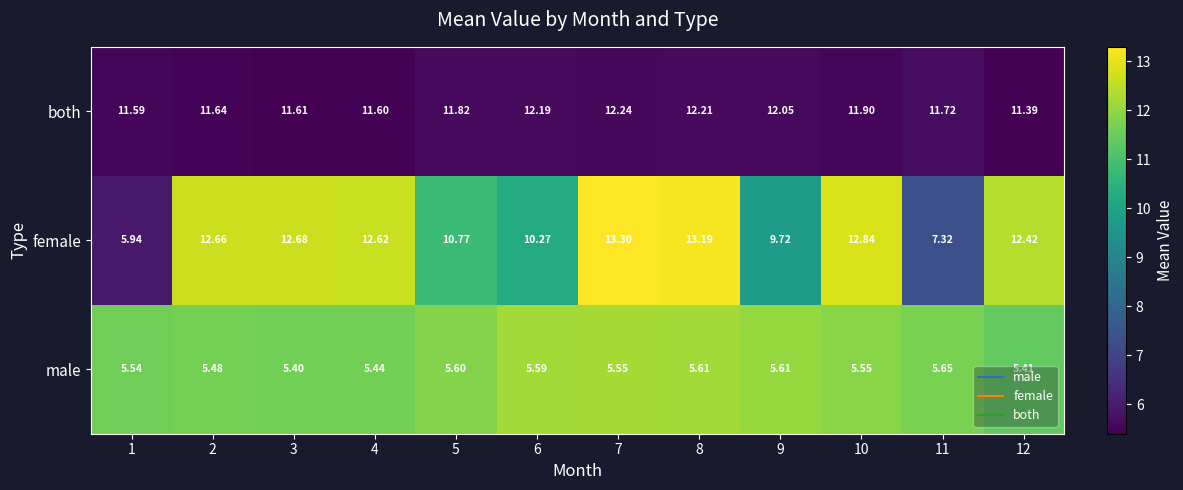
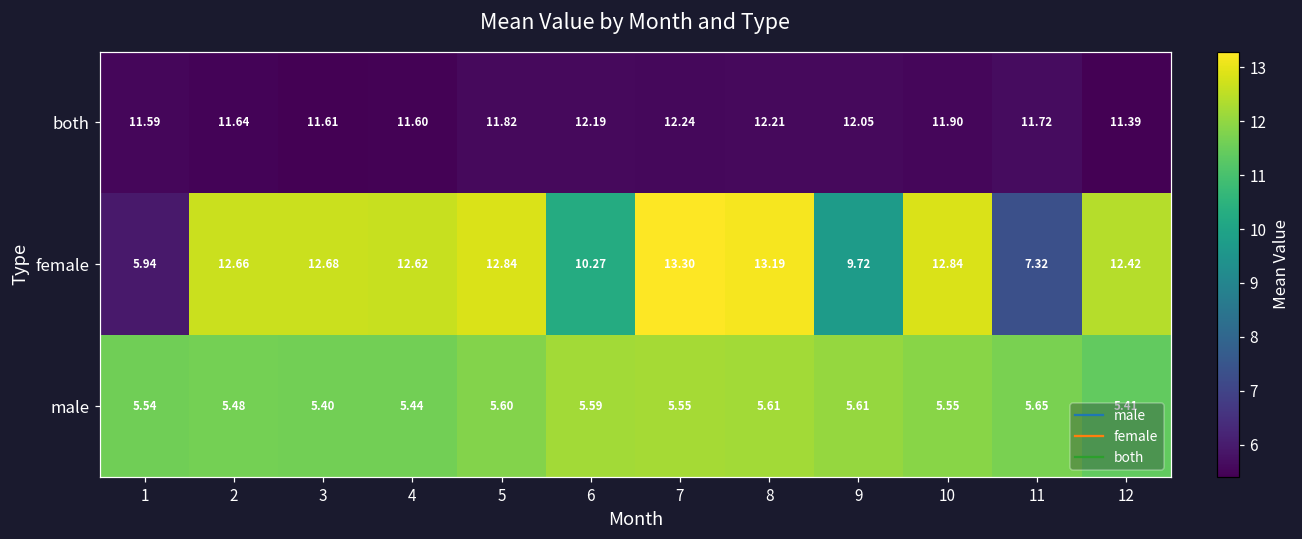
  {
    "both": {
      "1": 11.59,
      "2": 11.64,
      "3": 11.61,
      "4": 11.60,
      "5": 11.82,
      "6": 12.19,
      "7": 12.24,
      "8": 12.21,
      "9": 12.05,
      "10": 11.90,
      "11": 11.72,
      "12": 11.39
    },
    "female": {
      "1": 5.94,
      "2": 12.66,
      "3": 12.68,
      "4": 12.62,
-     "5": 10.77,
+     "5": 12.84,
      "6": 10.27,
      "7": 13.30,
      "8": 13.19,
      "9": 9.72,
      "10": 12.84,
      "11": 7.32,
      "12": 12.42
    },
    "male": {
      "1": 5.54,
      "2": 5.48,
      "3": 5.40,
      "4": 5.44,
      "5": 5.60,
      "6": 5.59,
      "7": 5.55,
      "8": 5.61,
      "9": 5.61,
      "10": 5.55,
      "11": 5.65
    }
  }
